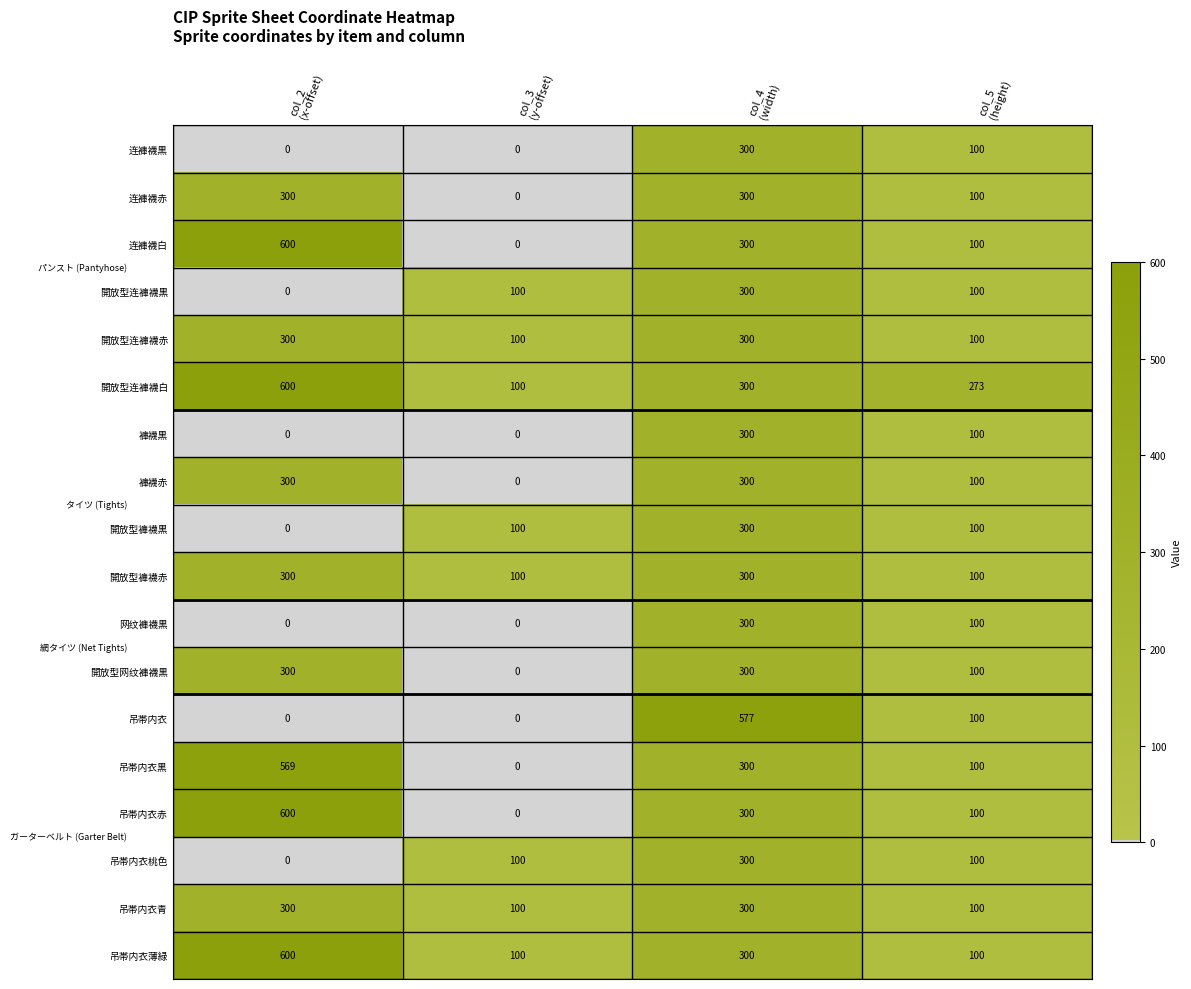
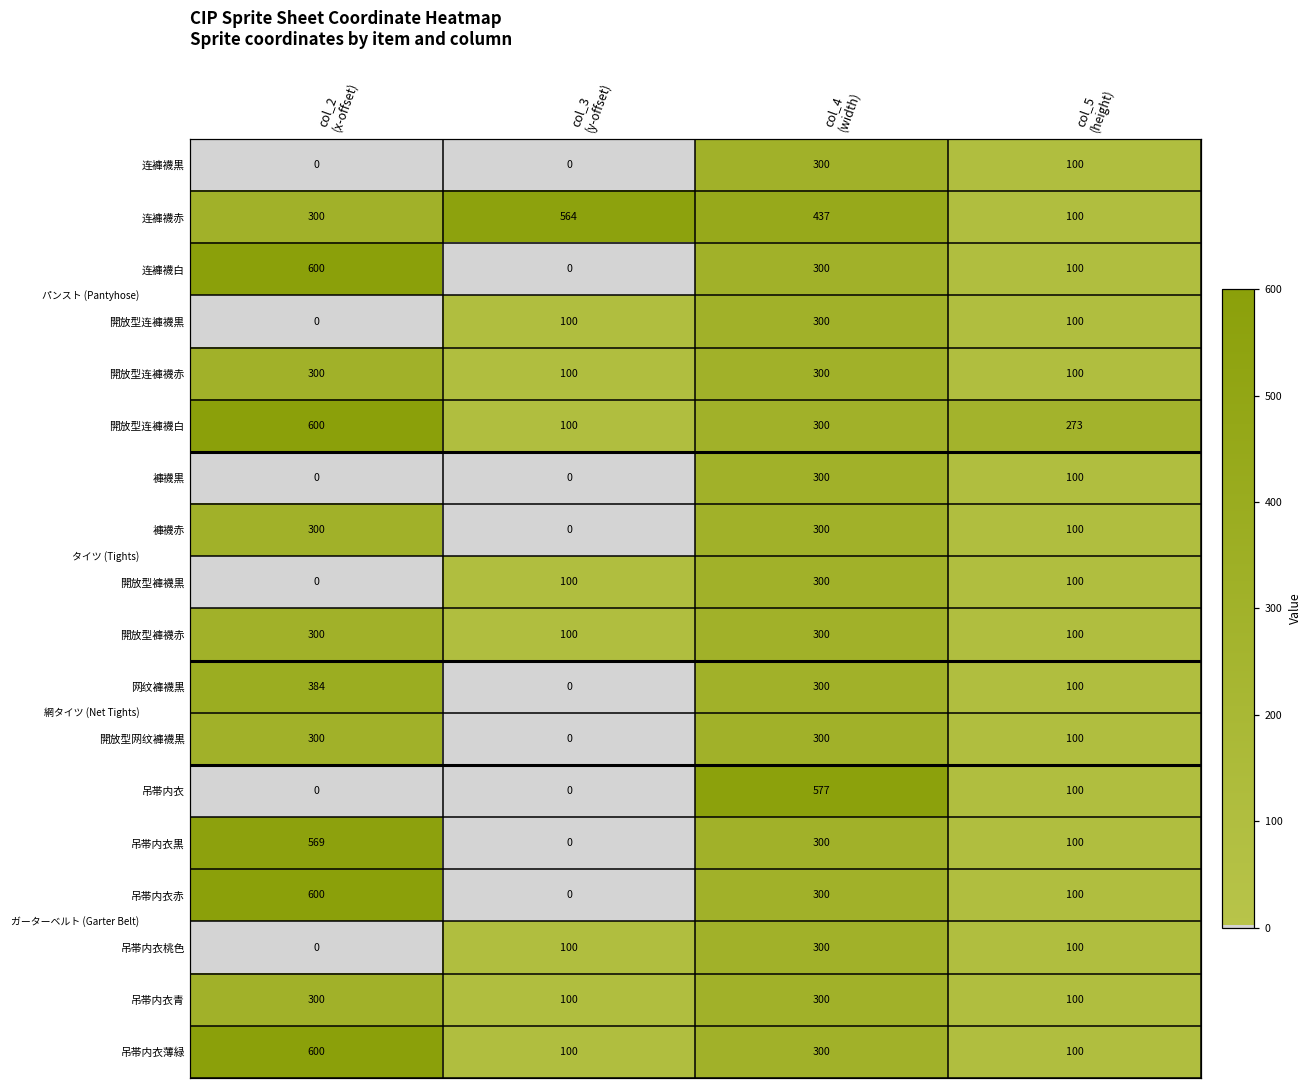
  {
    "连褲襪黒": {
      "col_2 (x-offset)": 0,
      "col_3 (y-offset)": 0,
      "col_4 (width)": 300,
      "col_5 (height)": 100
    },
    "连褲襪赤": {
      "col_2 (x-offset)": 300,
-     "col_3 (y-offset)": 0,
-     "col_4 (width)": 300,
+     "col_3 (y-offset)": 564,
+     "col_4 (width)": 437,
      "col_5 (height)": 100
    },
    "连褲襪白": {
      "col_2 (x-offset)": 600,
      "col_3 (y-offset)": 0,
      "col_4 (width)": 300,
      "col_5 (height)": 100
    },
    "開放型连褲襪黒": {
      "col_2 (x-offset)": 0,
      "col_3 (y-offset)": 100,
      "col_4 (width)": 300,
      "col_5 (height)": 100
    },
    "開放型连褲襪赤": {
      "col_2 (x-offset)": 300,
      "col_3 (y-offset)": 100,
      "col_4 (width)": 300,
      "col_5 (height)": 100
    },
    "開放型连褲襪白": {
      "col_2 (x-offset)": 600,
      "col_3 (y-offset)": 100,
      "col_4 (width)": 300,
      "col_5 (height)": 273
    },
    "褲襪黒": {
      "col_2 (x-offset)": 0,
      "col_3 (y-offset)": 0,
      "col_4 (width)": 300,
      "col_5 (height)": 100
    },
    "褲襪赤": {
      "col_2 (x-offset)": 300,
      "col_3 (y-offset)": 0,
      "col_4 (width)": 300,
      "col_5 (height)": 100
    },
    "開放型褲襪黒": {
      "col_2 (x-offset)": 0,
      "col_3 (y-offset)": 100,
      "col_4 (width)": 300,
      "col_5 (height)": 100
    },
    "開放型褲襪赤": {
      "col_2 (x-offset)": 300,
      "col_3 (y-offset)": 100,
      "col_4 (width)": 300,
      "col_5 (height)": 100
    },
    "网纹褲襪黒": {
-     "col_2 (x-offset)": 0,
+     "col_2 (x-offset)": 384,
      "col_3 (y-offset)": 0,
      "col_4 (width)": 300,
      "col_5 (height)": 100
    },
    "開放型网纹褲襪黒": {
      "col_2 (x-offset)": 300,
      "col_3 (y-offset)": 0,
      "col_4 (width)": 300,
      "col_5 (height)": 100
    },
    "吊帯内衣": {
      "col_2 (x-offset)": 0,
      "col_3 (y-offset)": 0,
      "col_4 (width)": 577,
      "col_5 (height)": 100
    },
    "吊帯内衣黒": {
      "col_2 (x-offset)": 569,
      "col_3 (y-offset)": 0,
      "col_4 (width)": 300,
      "col_5 (height)": 100
    },
    "吊帯内衣赤": {
      "col_2 (x-offset)": 600,
      "col_3 (y-offset)": 0,
      "col_4 (width)": 300,
      "col_5 (height)": 100
    },
    "吊帯内衣桃色": {
      "col_2 (x-offset)": 0,
      "col_3 (y-offset)": 100,
      "col_4 (width)": 300,
      "col_5 (height)": 100
    },
    "吊帯内衣青": {
      "col_2 (x-offset)": 300,
      "col_3 (y-offset)": 100,
      "col_4 (width)": 300,
      "col_5 (height)": 100
    },
    "吊帯内衣薄緑": {
      "col_2 (x-offset)": 600,
      "col_3 (y-offset)": 100,
      "col_4 (width)": 300,
      "col_5 (height)": 100
    }
  }
